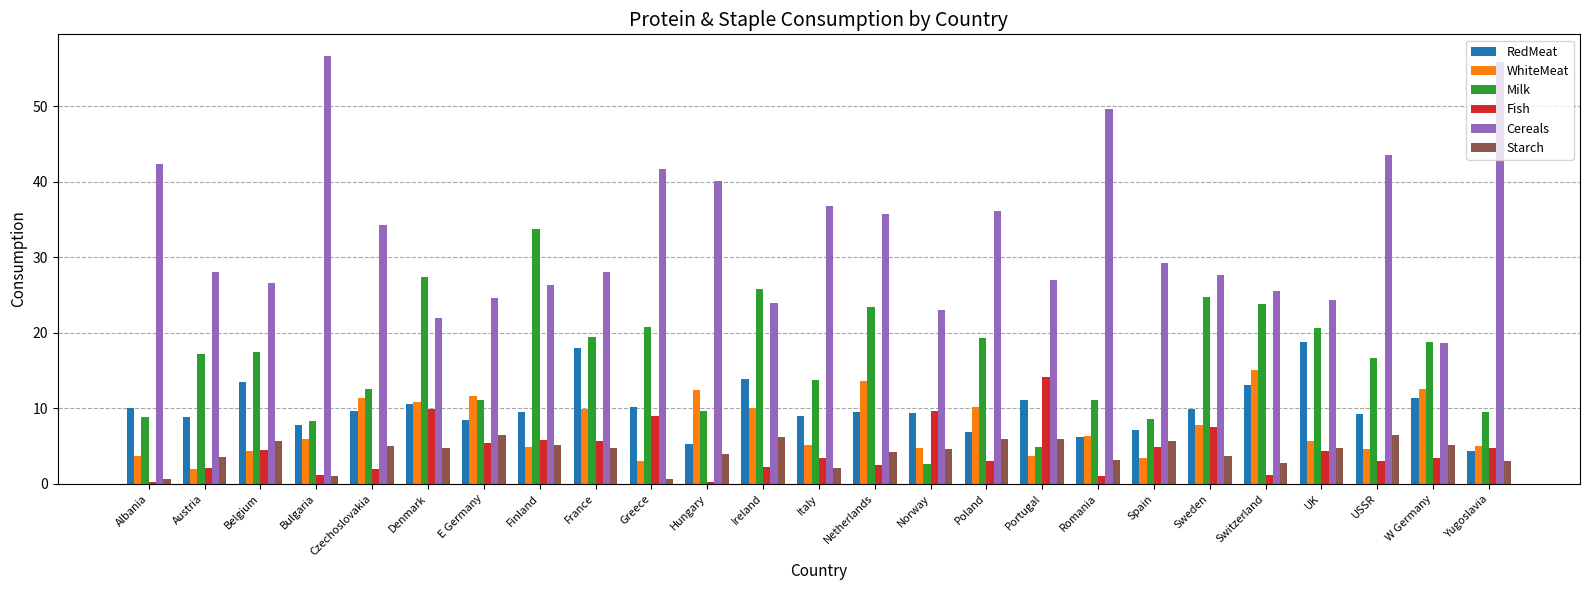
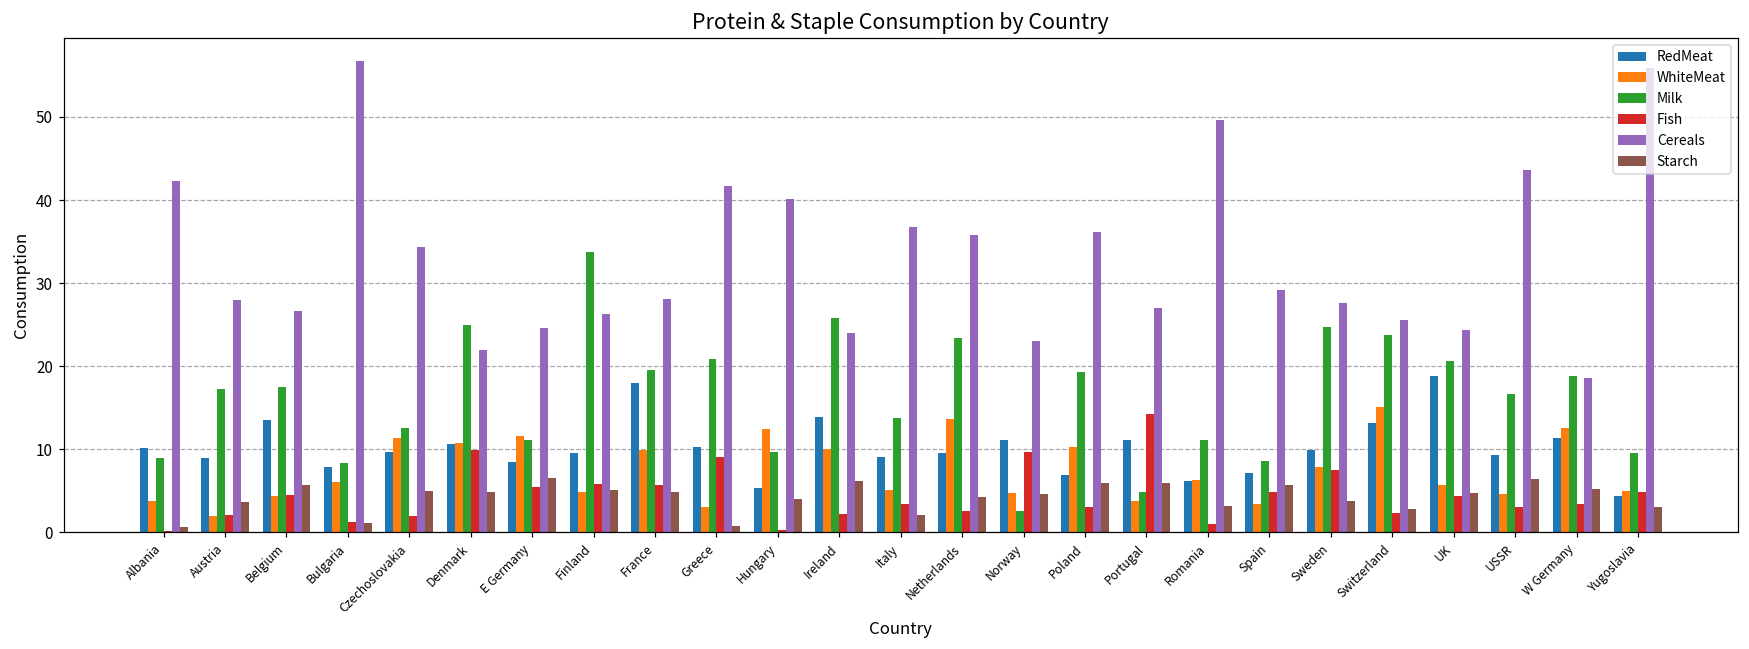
  {
    "RedMeat": {
      "Albania": 10,
      "Austria": 9,
      "Belgium": 14,
      "Bulgaria": 8,
      "Czechoslovakia": 10,
      "Denmark": 11,
      "E Germany": 8,
      "Finland": 10,
      "France": 18,
      "Greece": 10,
      "Hungary": 5,
      "Ireland": 14,
      "Italy": 9,
      "Netherlands": 10,
-     "Norway": 9,
+     "Norway": 11,
      "Poland": 7,
      "Portugal": 11,
      "Romania": 6,
      "Spain": 7,
      "Sweden": 10,
      "Switzerland": 13,
      "UK": 19,
      "USSR": 9,
      "W Germany": 11,
      "Yugoslavia": 4
    },
    "WhiteMeat": {
      "Albania": 4,
      "Austria": 2,
      "Belgium": 4,
      "Bulgaria": 6,
      "Czechoslovakia": 11,
      "Denmark": 11,
      "E Germany": 12,
      "Finland": 5,
      "France": 10,
      "Greece": 3,
      "Hungary": 12,
      "Ireland": 10,
      "Italy": 5,
      "Netherlands": 14,
      "Norway": 5,
      "Poland": 10,
      "Portugal": 4,
      "Romania": 6,
      "Spain": 3,
      "Sweden": 8,
      "Switzerland": 15,
      "UK": 6,
      "USSR": 5,
      "W Germany": 13,
      "Yugoslavia": 5
    },
    "Milk": {
      "Albania": 9,
      "Austria": 17,
      "Belgium": 18,
      "Bulgaria": 8,
      "Czechoslovakia": 13,
-     "Denmark": 27,
+     "Denmark": 25,
      "E Germany": 11,
      "Finland": 34,
      "France": 20,
      "Greece": 21,
      "Hungary": 10,
      "Ireland": 26,
      "Italy": 14,
      "Netherlands": 23,
      "Norway": 3,
      "Poland": 19,
      "Portugal": 5,
      "Romania": 11,
      "Spain": 9,
      "Sweden": 25,
      "Switzerland": 24,
      "UK": 21,
      "USSR": 17,
      "W Germany": 19,
      "Yugoslavia": 10
    },
    "Fish": {
      "Austria": 2,
      "Belgium": 5,
      "Bulgaria": 1,
      "Czechoslovakia": 2,
      "Denmark": 10,
      "E Germany": 5,
      "Finland": 6,
      "France": 6,
      "Greece": 9,
      "Ireland": 2,
      "Italy": 3,
      "Netherlands": 3,
      "Norway": 10,
      "Poland": 3,
      "Portugal": 14,
      "Romania": 1,
      "Spain": 5,
      "Sweden": 8,
-     "Switzerland": 1,
+     "Switzerland": 2,
      "UK": 4,
      "USSR": 3,
      "W Germany": 3,
      "Yugoslavia": 5
    },
    "Cereals": {
      "Albania": 42,
      "Austria": 28,
      "Belgium": 27,
      "Bulgaria": 57,
      "Czechoslovakia": 34,
      "Denmark": 22,
      "E Germany": 25,
      "Finland": 26,
      "France": 28,
      "Greece": 42,
      "Hungary": 40,
      "Ireland": 24,
      "Italy": 37,
      "Netherlands": 36,
      "Norway": 23,
      "Poland": 36,
      "Portugal": 27,
      "Romania": 50,
      "Spain": 29,
      "Sweden": 28,
      "Switzerland": 26,
      "UK": 24,
      "USSR": 44,
      "W Germany": 19
    },
    "Starch": {
      "Albania": 1,
      "Austria": 4,
      "Belgium": 6,
      "Bulgaria": 1,
      "Czechoslovakia": 5,
      "Denmark": 5,
      "E Germany": 7,
      "Finland": 5,
      "France": 5,
      "Greece": 1,
      "Hungary": 4,
      "Ireland": 6,
      "Italy": 2,
      "Netherlands": 4,
      "Norway": 5,
      "Poland": 6,
      "Portugal": 6,
      "Romania": 3,
      "Spain": 6,
      "Sweden": 4,
      "Switzerland": 3,
      "UK": 5,
      "USSR": 6,
      "W Germany": 5,
      "Yugoslavia": 3
    }
  }
